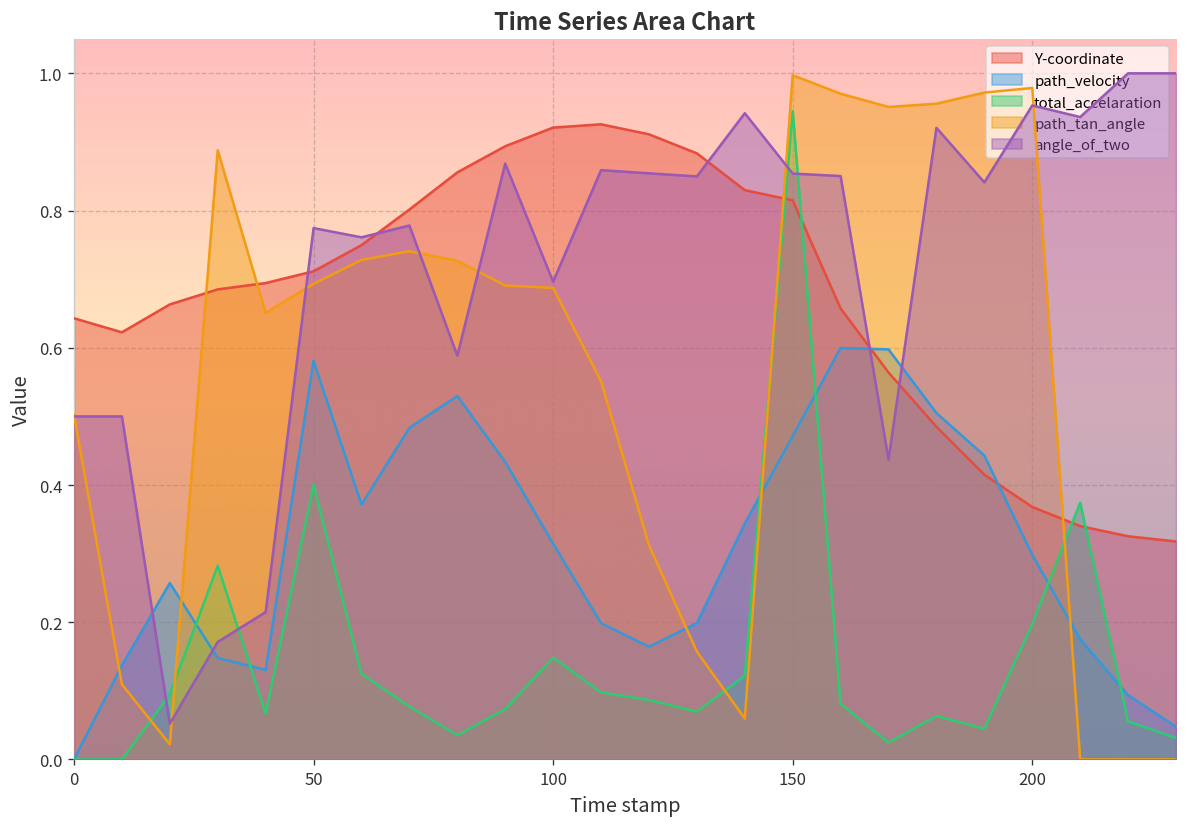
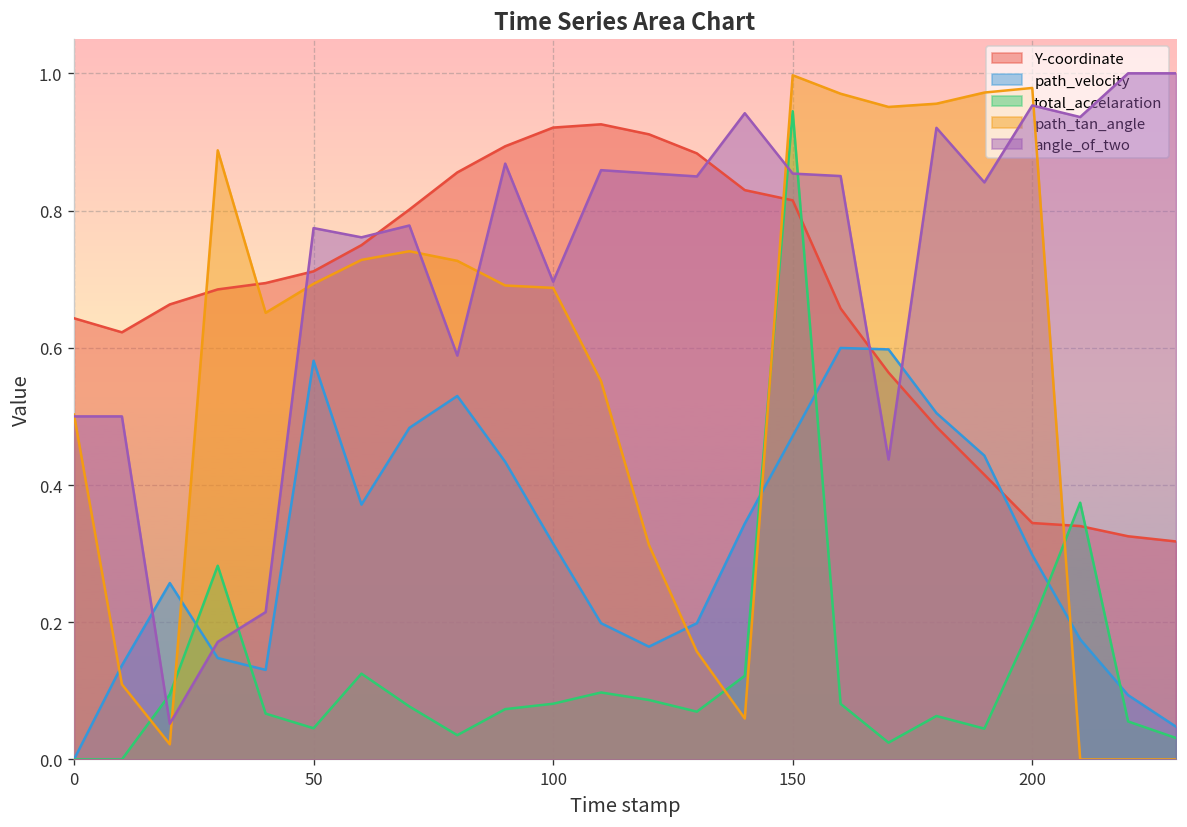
  {
    "Y-coordinate": {
      "0": 0.64,
      "50": 0.71,
      "100": 0.92,
      "150": 0.81,
-     "200": 0.37
+     "200": 0.34
    },
    "path_velocity": {
      "50": 0.58,
      "100": 0.31,
      "150": 0.47,
      "200": 0.30
    },
    "total_accelaration": {
-     "50": 0.40,
-     "100": 0.15,
+     "50": 0.05,
+     "100": 0.08,
      "150": 0.94,
      "200": 0.20
    },
    "path_tan_angle": {
      "50": 0.69,
      "100": 0.69,
      "150": 1.00
    },
    "angle_of_two": {
      "50": 0.77,
      "100": 0.70,
      "150": 0.85
    }
  }
